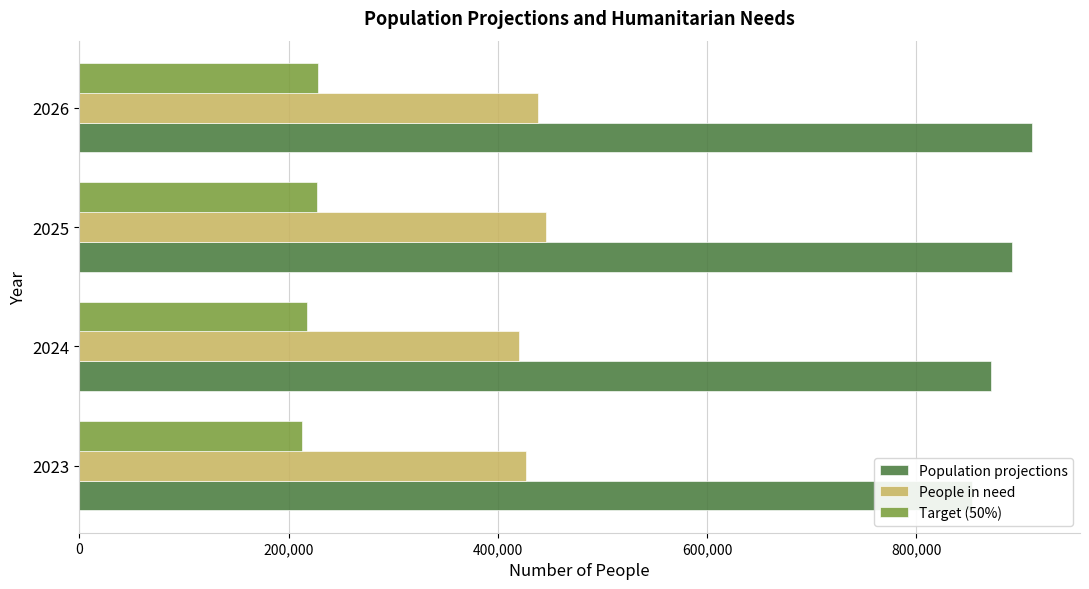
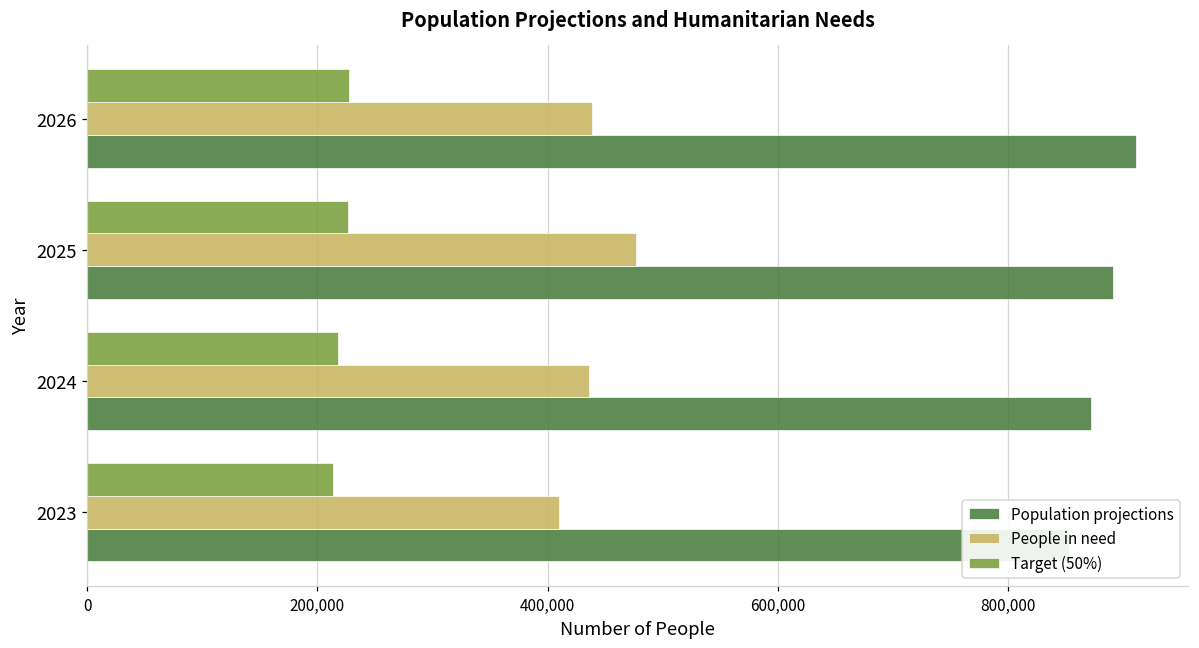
  {
    "People in need": {
      "2026": "438,000",
-     "2025": "446,000",
-     "2024": "421,000",
-     "2023": "426,000"
+     "2025": "477,000",
+     "2024": "436,000",
+     "2023": "410,000"
    }
  }
